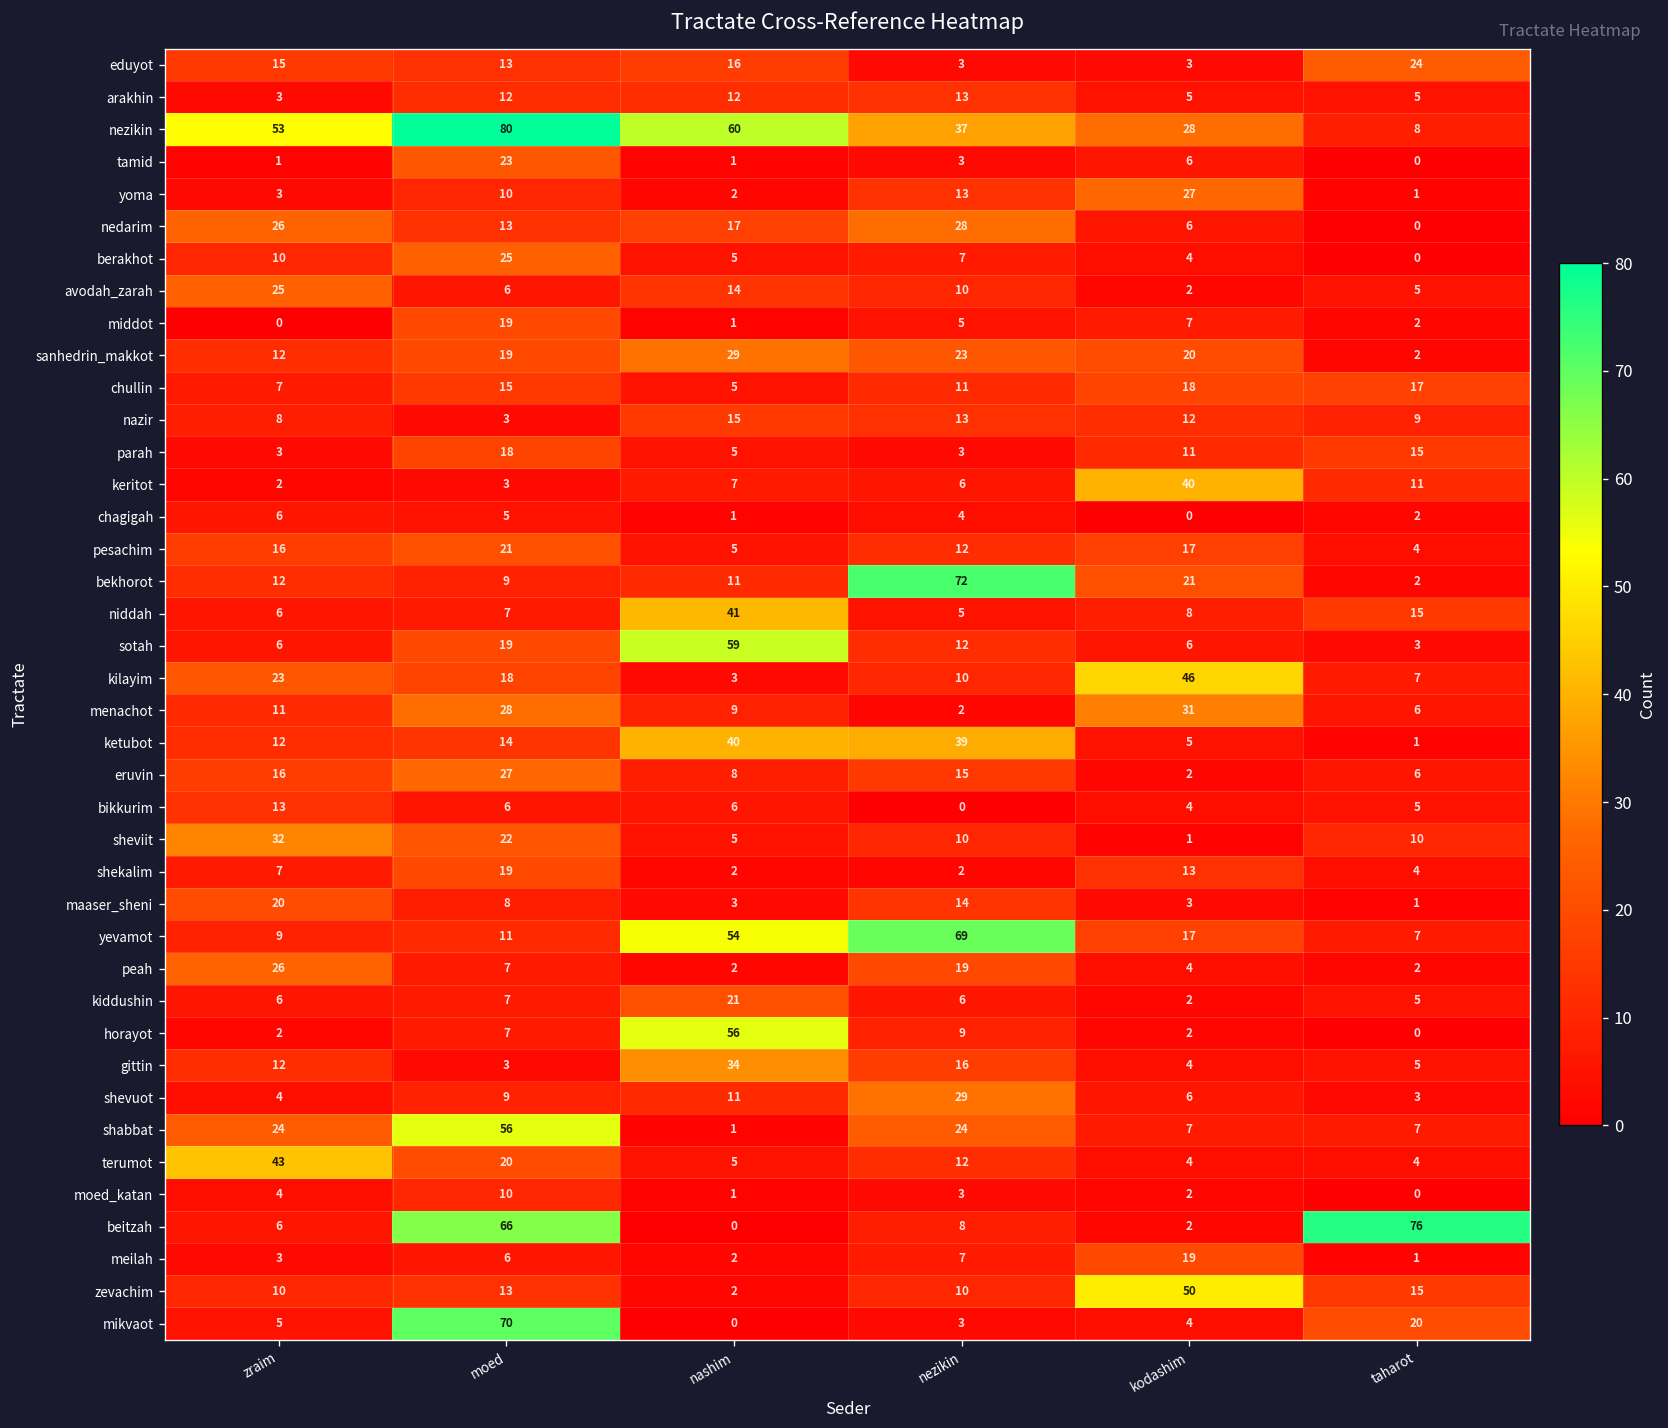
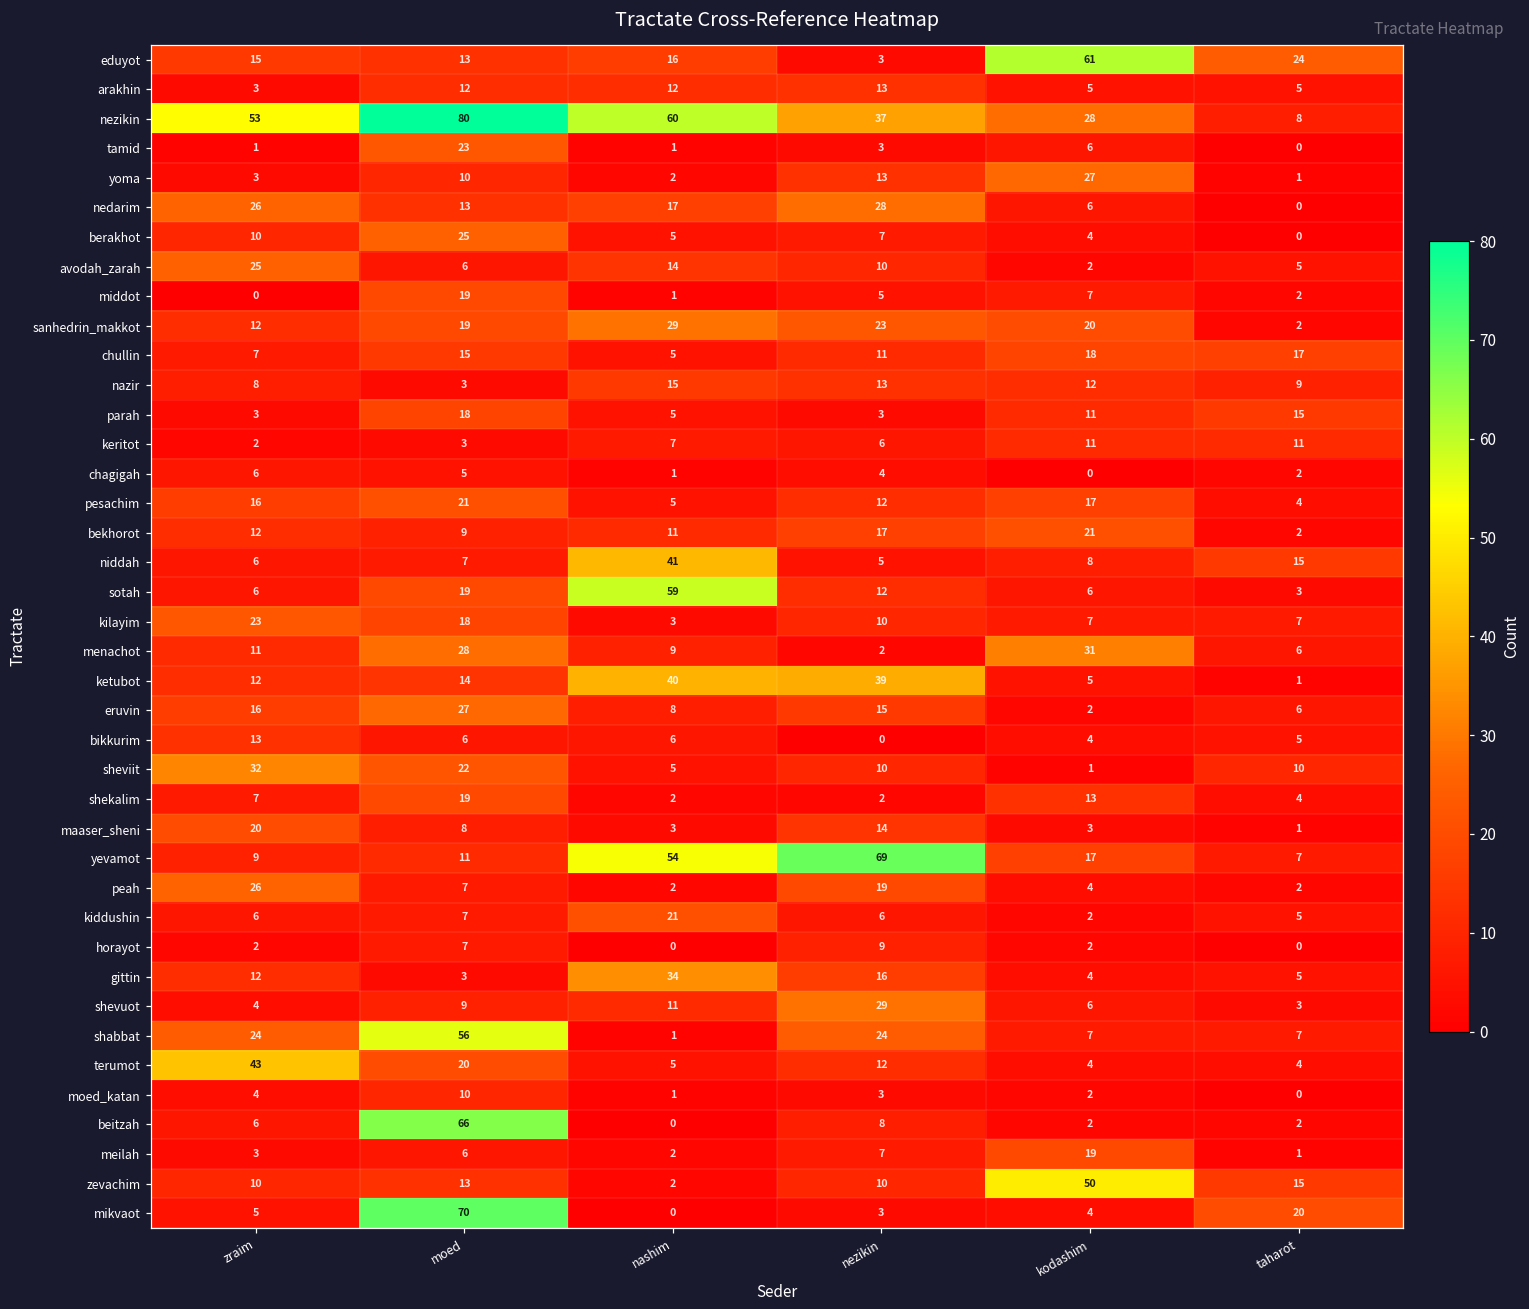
  {
    "eduyot": {
      "zraim": 15,
      "moed": 13,
      "nashim": 16,
      "nezikin": 3,
-     "kodashim": 3,
+     "kodashim": 61,
      "taharot": 24
    },
    "keritot": {
      "zraim": 2,
      "moed": 3,
      "nashim": 7,
      "nezikin": 6,
-     "kodashim": 40,
+     "kodashim": 11,
      "taharot": 11
    },
    "bekhorot": {
      "zraim": 12,
      "moed": 9,
      "nashim": 11,
-     "nezikin": 72,
+     "nezikin": 17,
      "kodashim": 21,
      "taharot": 2
    },
    "kilayim": {
      "zraim": 23,
      "moed": 18,
      "nashim": 3,
      "nezikin": 10,
-     "kodashim": 46,
+     "kodashim": 7,
      "taharot": 7
    },
    "horayot": {
      "zraim": 2,
      "moed": 7,
-     "nashim": 56,
+     "nashim": 0,
      "nezikin": 9,
      "kodashim": 2,
      "taharot": 0
    },
    "beitzah": {
      "zraim": 6,
      "moed": 66,
      "nashim": 0,
      "nezikin": 8,
      "kodashim": 2,
-     "taharot": 76
+     "taharot": 2
    }
  }
